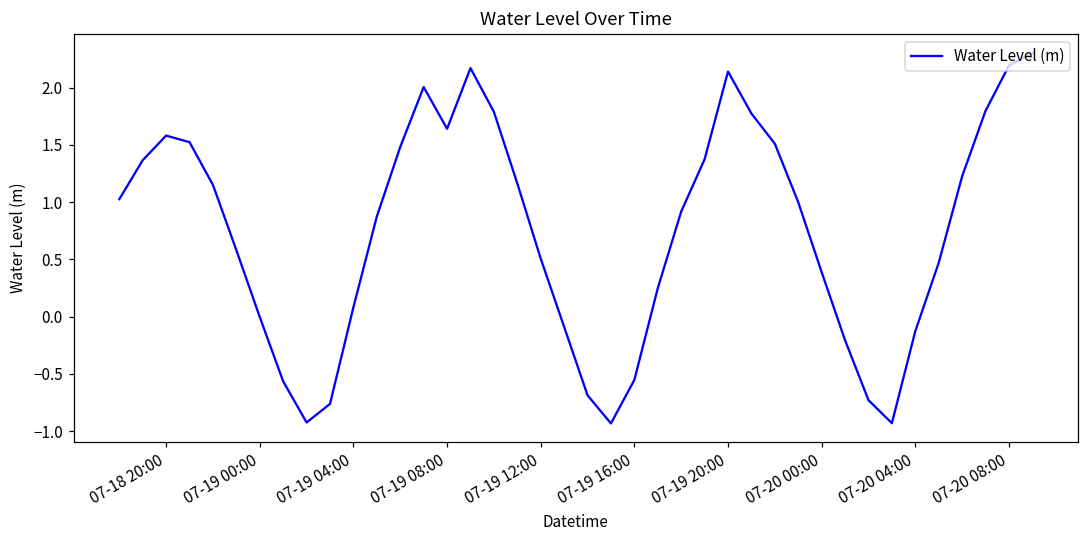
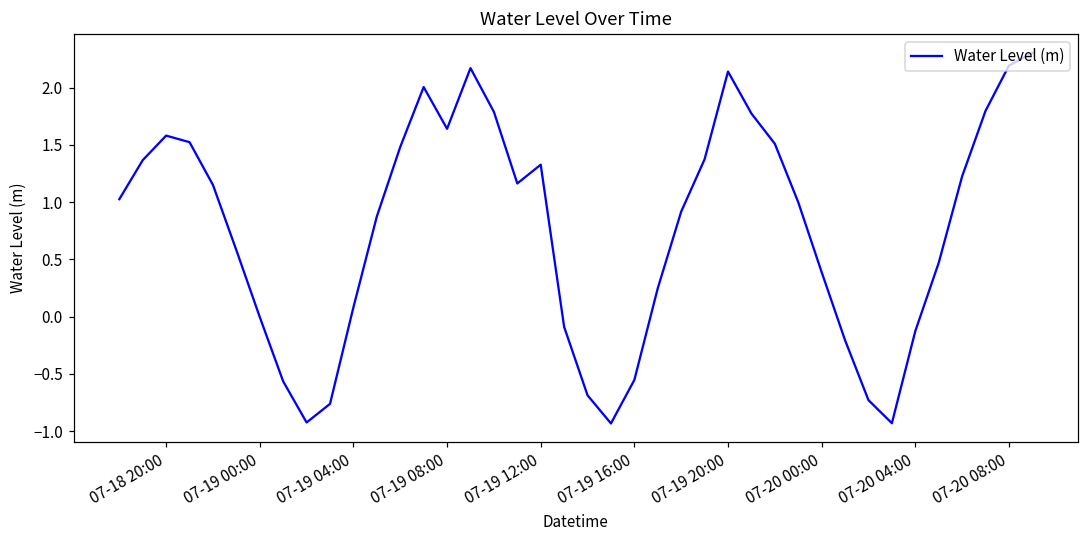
  {
    "07-18 20:00": 1.58,
    "07-19 00:00": 0.00,
    "07-19 04:00": 0.08,
    "07-19 08:00": 1.64,
-   "07-19 12:00": 0.51,
+   "07-19 12:00": 1.33,
    "07-19 16:00": -0.55,
    "07-19 20:00": 2.14,
    "07-20 00:00": 0.39,
    "07-20 04:00": -0.13
  }
